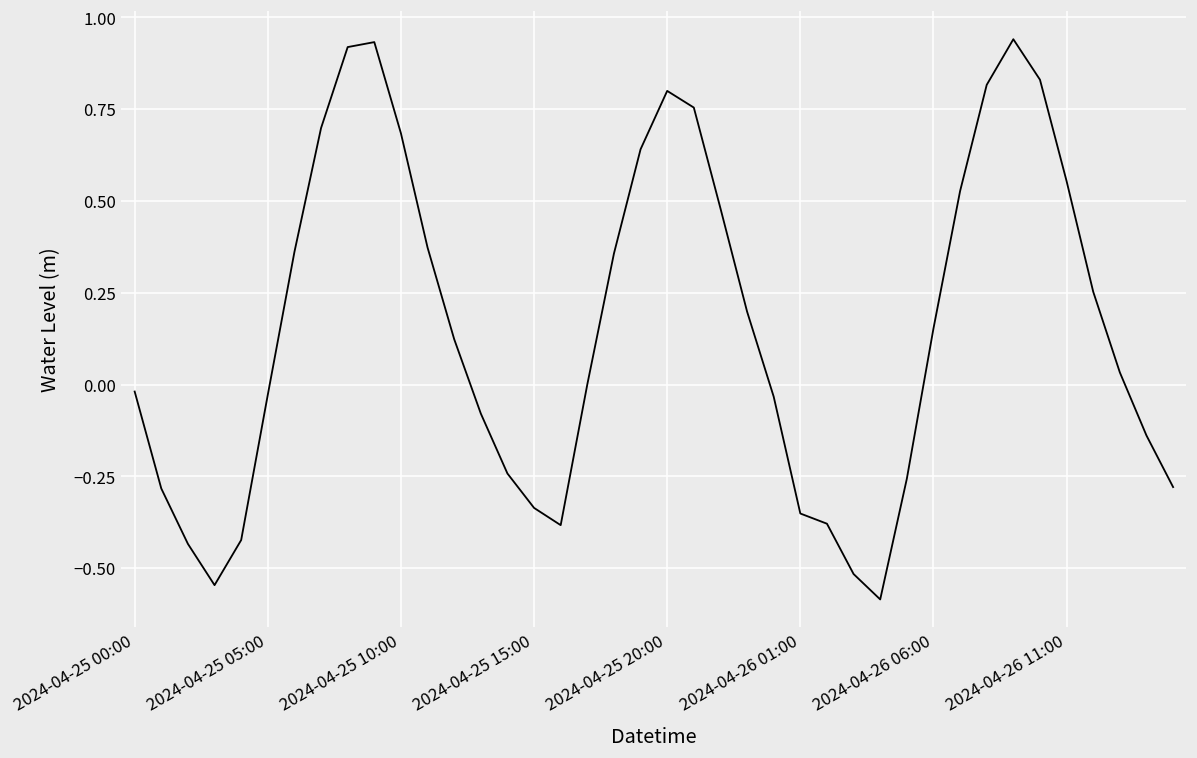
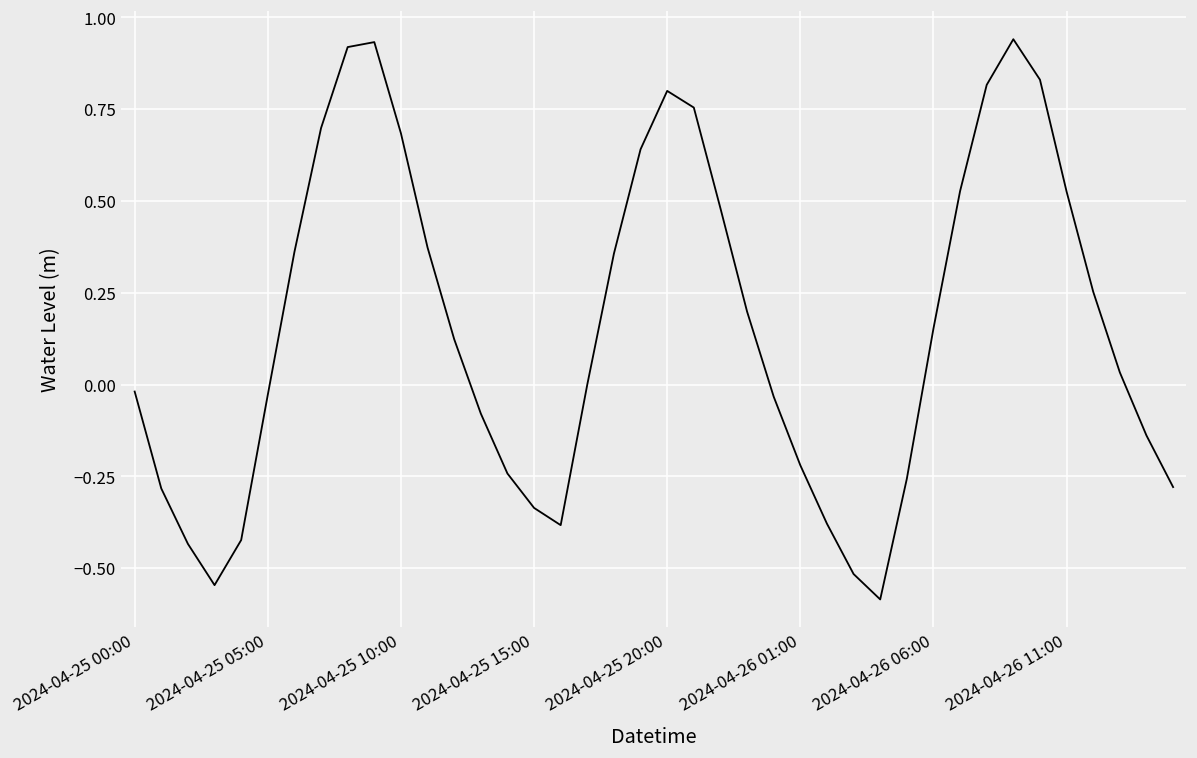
  {
    "2024-04-25 00:00": -0.02,
    "2024-04-25 05:00": -0.03,
    "2024-04-25 10:00": 0.68,
    "2024-04-25 15:00": -0.34,
    "2024-04-25 20:00": 0.80,
-   "2024-04-26 01:00": -0.35,
+   "2024-04-26 01:00": -0.22,
    "2024-04-26 06:00": 0.15,
-   "2024-04-26 11:00": 0.55
+   "2024-04-26 11:00": 0.53
  }
